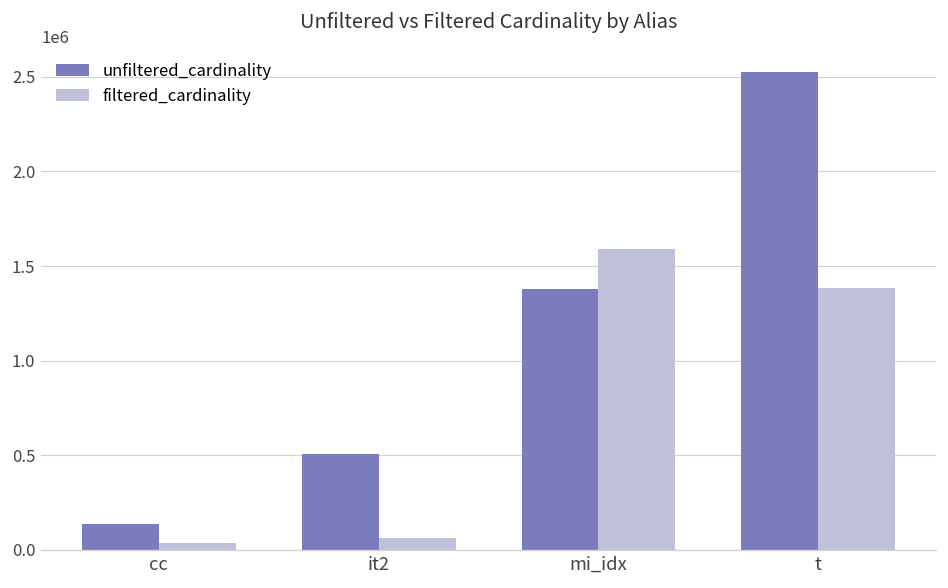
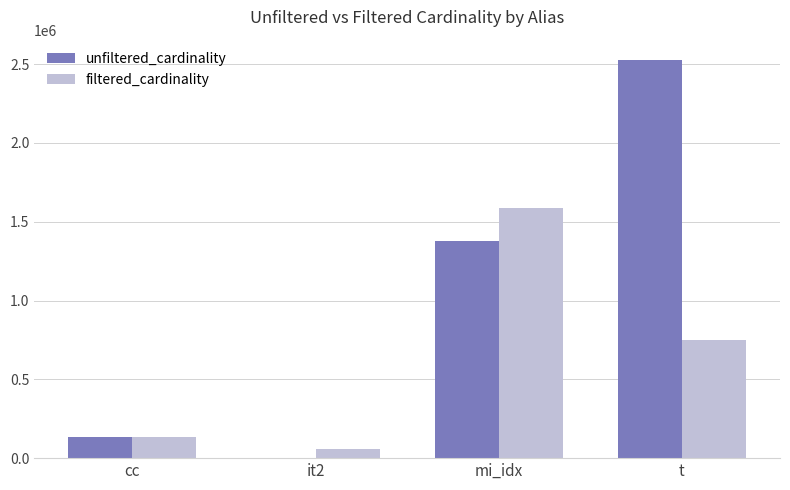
  {
    "unfiltered_cardinality": {
      "cc": 140000,
-     "it2": 510000,
+     "it2": 0,
      "mi_idx": 1380000,
      "t": 2530000
    },
    "filtered_cardinality": {
-     "cc": 40000,
+     "cc": 140000,
      "it2": 60000,
      "mi_idx": 1590000,
-     "t": 1380000
+     "t": 750000
    }
  }
